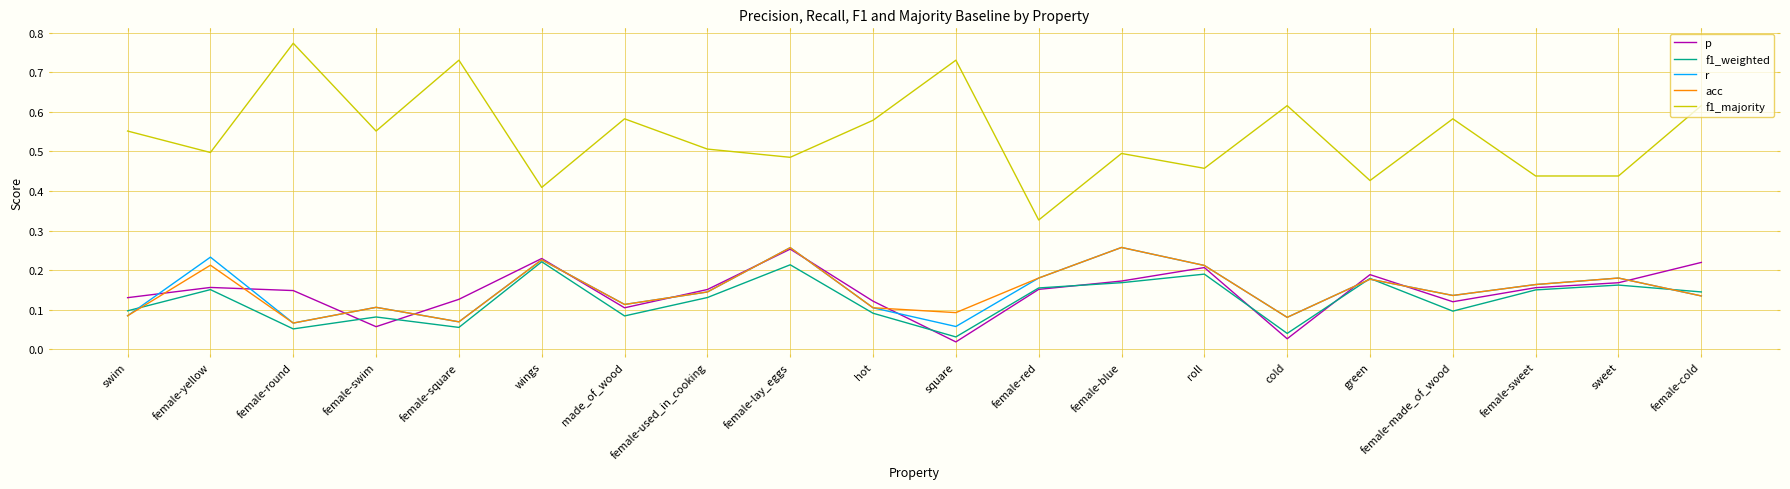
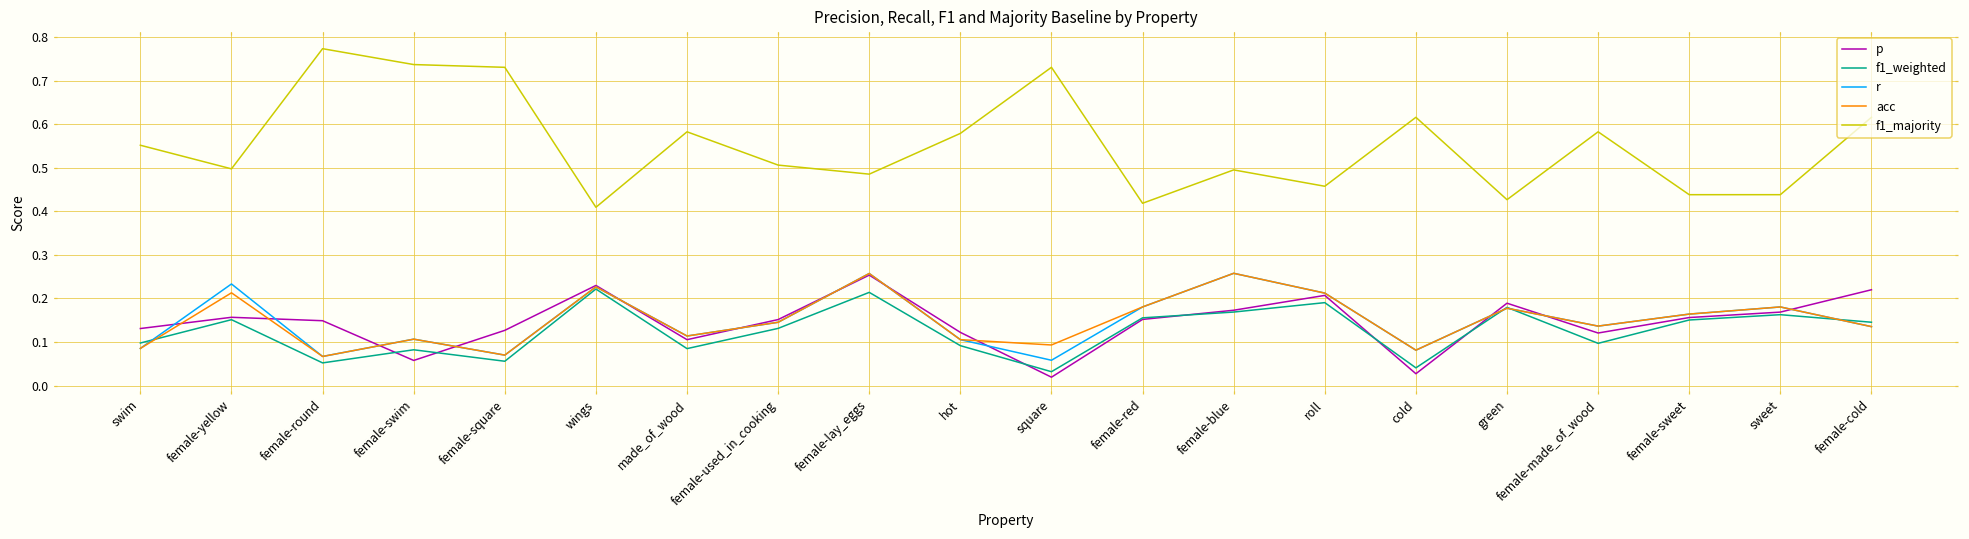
  {
    "p": {
      "swim": 0.13,
      "female-round": 0.15,
      "female-swim": 0.06,
      "female-square": 0.13,
      "made_of_wood": 0.11,
      "hot": 0.12,
      "square": 0.02,
      "cold": 0.03,
      "green": 0.19,
      "female-made_of_wood": 0.12,
      "female-cold": 0.22
    },
    "f1_weighted": {
      "swim": 0.10,
      "female-round": 0.05,
      "female-swim": 0.08,
      "female-square": 0.06,
      "made_of_wood": 0.08,
      "female-used_in_cooking": 0.13,
      "female-lay_eggs": 0.21,
      "hot": 0.09,
      "square": 0.03,
      "roll": 0.19,
      "cold": 0.04,
      "female-made_of_wood": 0.10,
      "female-cold": 0.15
    },
    "r": {
      "female-yellow": 0.23,
      "square": 0.06
    },
    "acc": {
      "female-yellow": 0.21,
      "square": 0.09
    },
    "f1_majority": {
      "swim": 0.55,
      "female-yellow": 0.50,
      "female-round": 0.77,
-     "female-swim": 0.55,
+     "female-swim": 0.74,
      "female-square": 0.73,
      "wings": 0.41,
      "made_of_wood": 0.58,
      "female-used_in_cooking": 0.51,
      "female-lay_eggs": 0.49,
      "hot": 0.58,
      "square": 0.73,
-     "female-red": 0.33,
+     "female-red": 0.42,
      "female-blue": 0.49,
      "roll": 0.46,
      "cold": 0.62,
      "green": 0.43,
      "female-made_of_wood": 0.58,
      "female-sweet": 0.44,
      "sweet": 0.44
    }
  }
